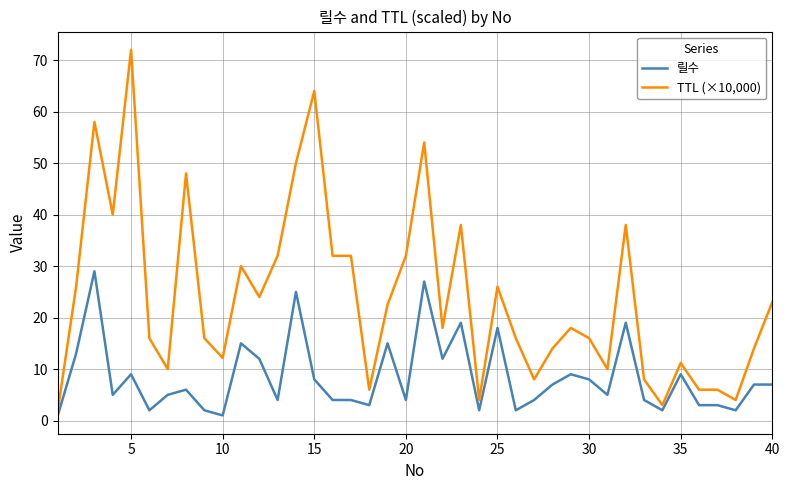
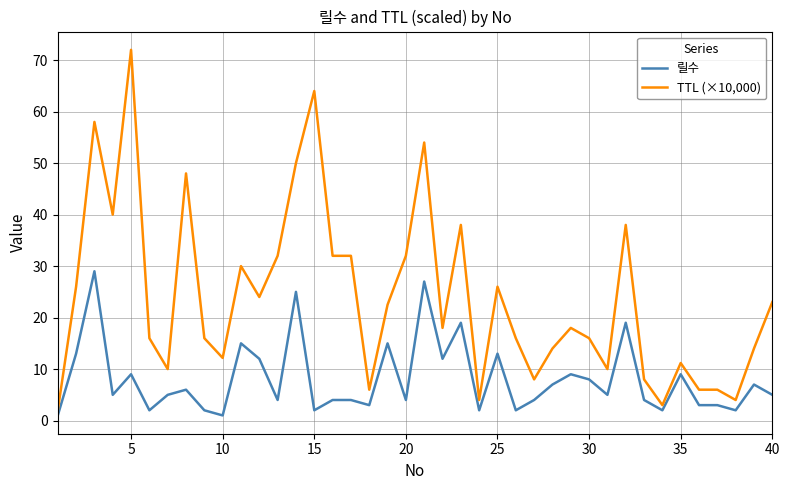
  {
    "릴수": {
      "5": 9,
      "10": 1,
-     "15": 8,
+     "15": 2,
      "20": 4,
-     "25": 18,
+     "25": 13,
      "30": 8,
      "35": 9,
-     "40": 7
+     "40": 5
    },
    "TTL (×10,000)": {
      "5": 72,
      "10": 12,
      "15": 64,
      "20": 32,
      "25": 26,
      "30": 16,
      "35": 11,
      "40": 23
    }
  }
